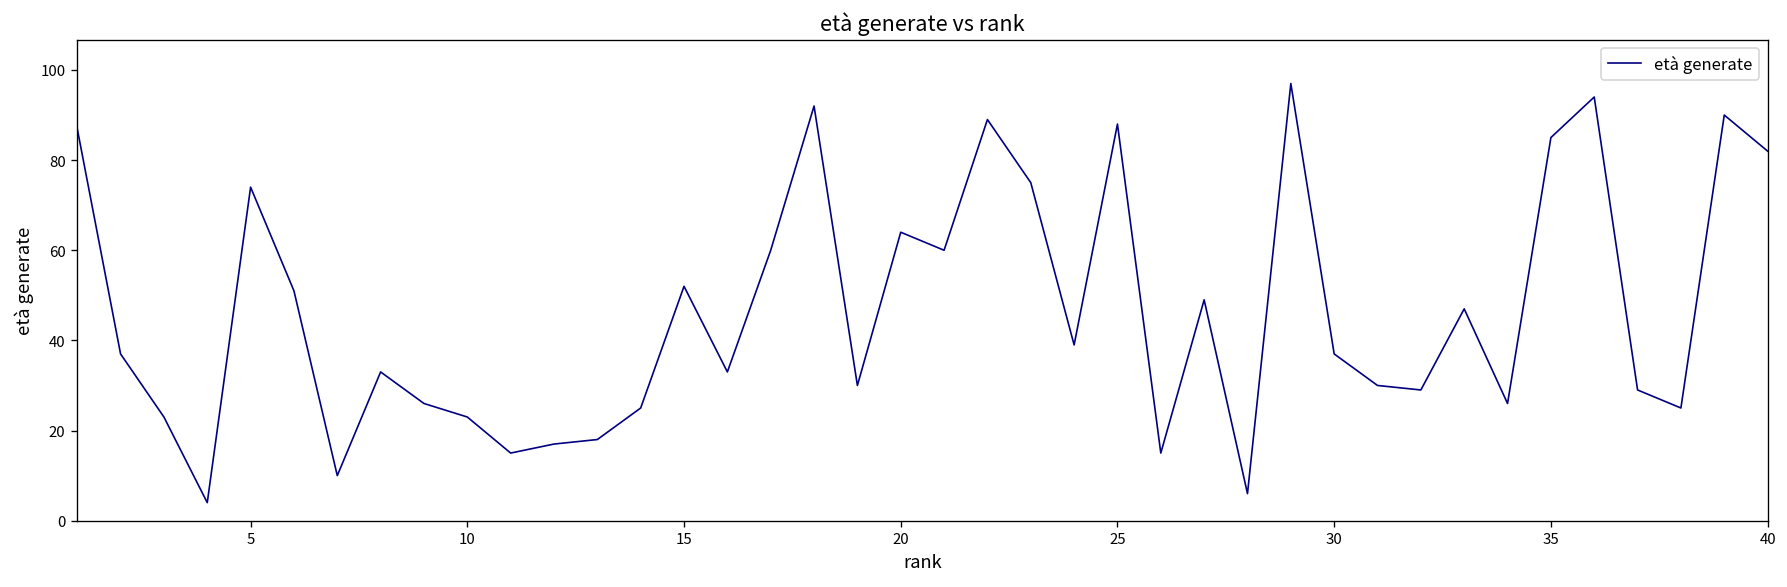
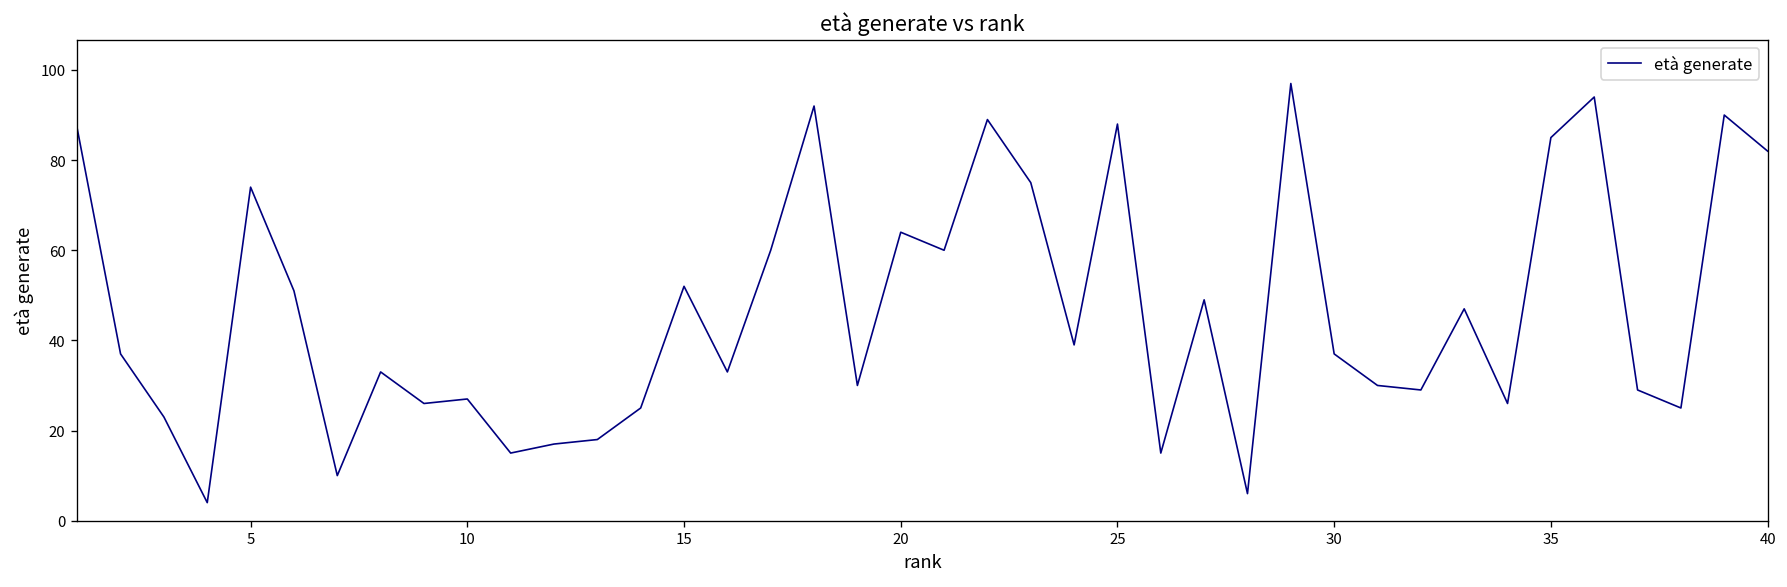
  {
    "5": 74,
-   "10": 23,
+   "10": 27,
    "15": 52,
    "20": 64,
    "25": 88,
    "30": 37,
    "35": 85,
    "40": 82
  }
